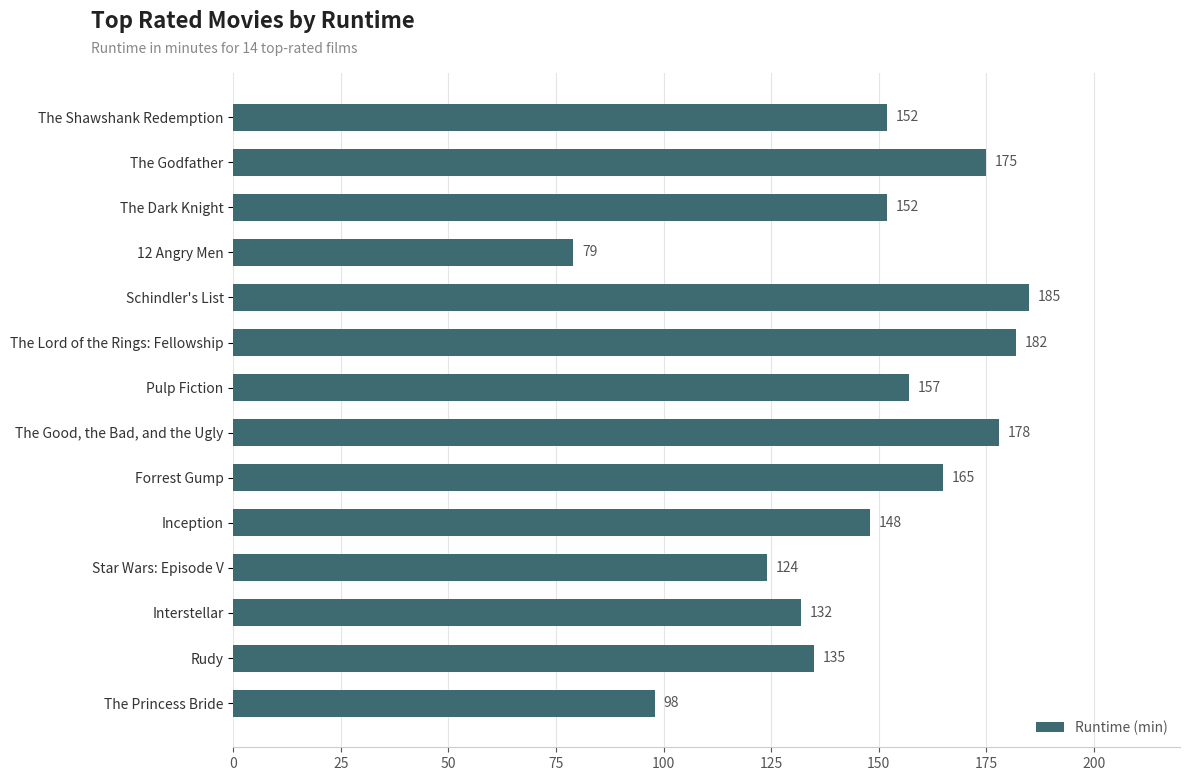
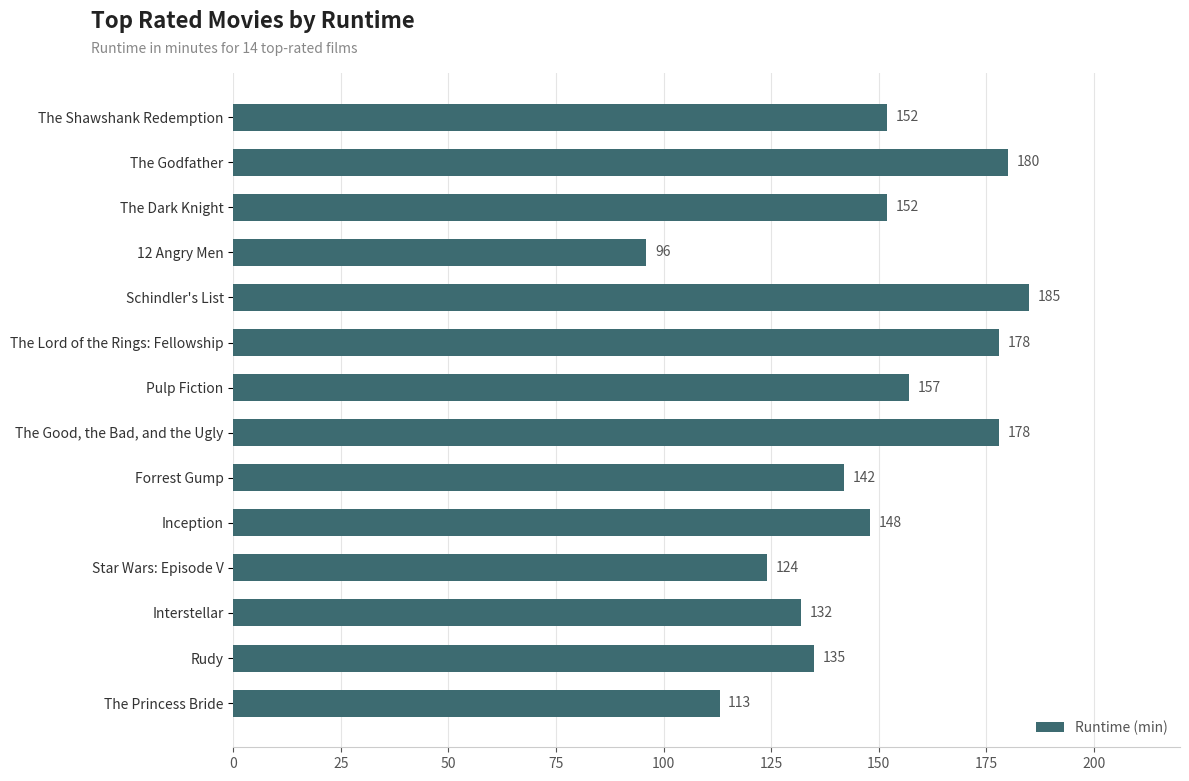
  {
    "The Shawshank Redemption": 152,
-   "The Godfather": 175,
+   "The Godfather": 180,
    "The Dark Knight": 152,
-   "12 Angry Men": 79,
+   "12 Angry Men": 96,
    "Schindler's List": 185,
-   "The Lord of the Rings: Fellowship": 182,
+   "The Lord of the Rings: Fellowship": 178,
    "Pulp Fiction": 157,
    "The Good, the Bad, and the Ugly": 178,
-   "Forrest Gump": 165,
+   "Forrest Gump": 142,
    "Inception": 148,
    "Star Wars: Episode V": 124,
    "Interstellar": 132,
    "Rudy": 135,
-   "The Princess Bride": 98
+   "The Princess Bride": 113
  }
